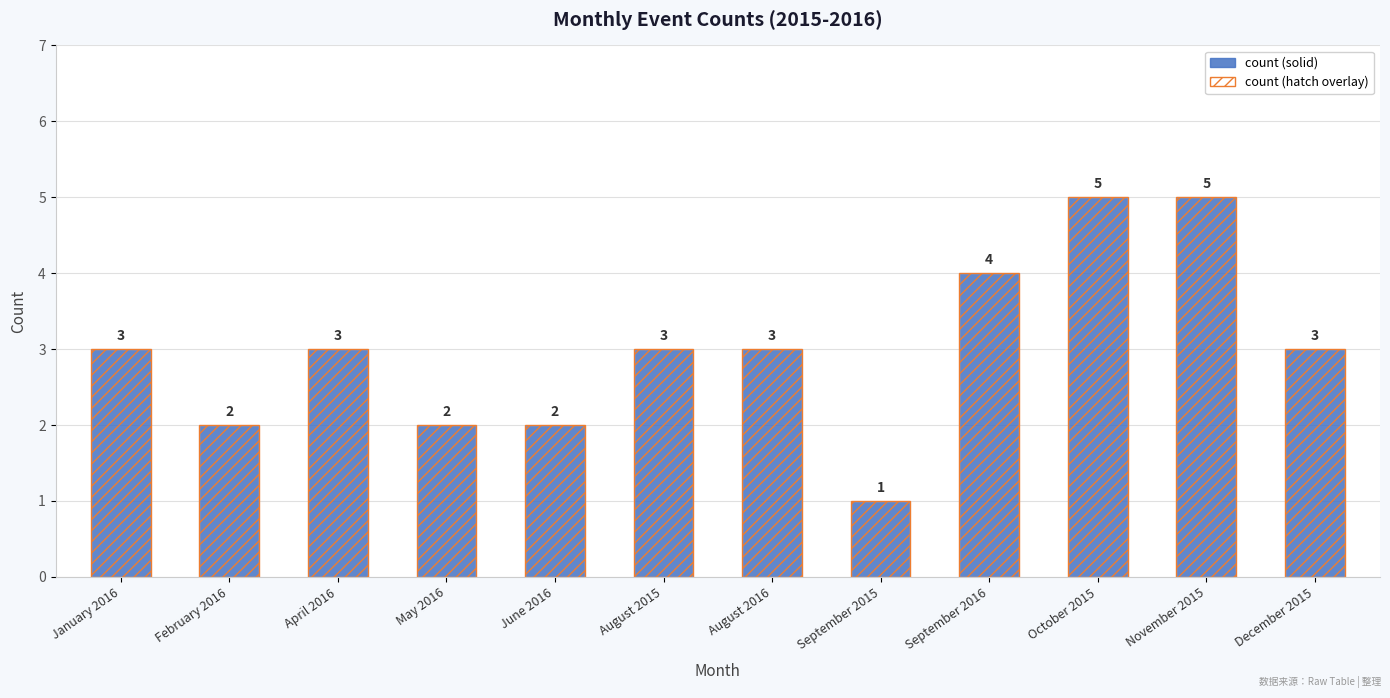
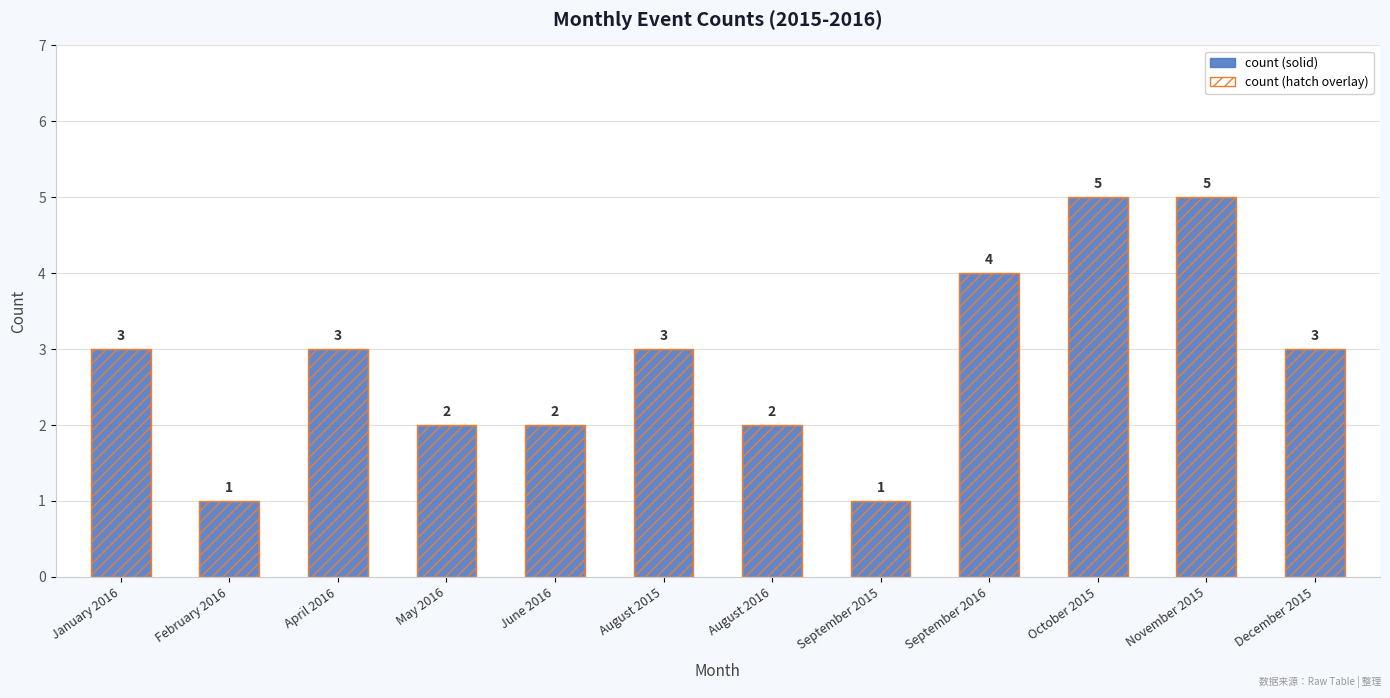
  {
    "January 2016": 3,
-   "February 2016": 2,
+   "February 2016": 1,
    "April 2016": 3,
    "May 2016": 2,
    "June 2016": 2,
    "August 2015": 3,
-   "August 2016": 3,
+   "August 2016": 2,
    "September 2015": 1,
    "September 2016": 4,
    "October 2015": 5,
    "November 2015": 5,
    "December 2015": 3
  }
